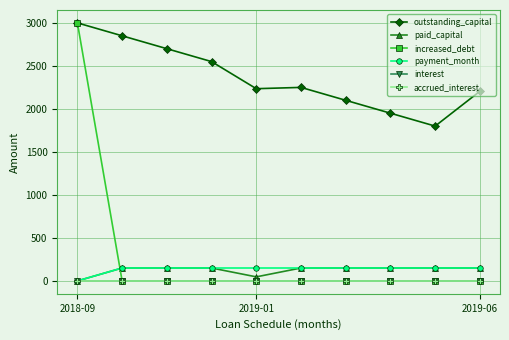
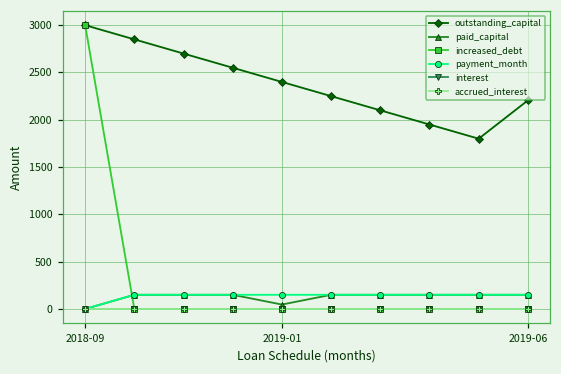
  {
    "outstanding_capital": {
-     "2019-01": 2200
+     "2019-01": 2400
    },
    "paid_capital": {
      "2019-01": 0
    },
    "payment_month": {
      "2019-01": 200
    }
  }
